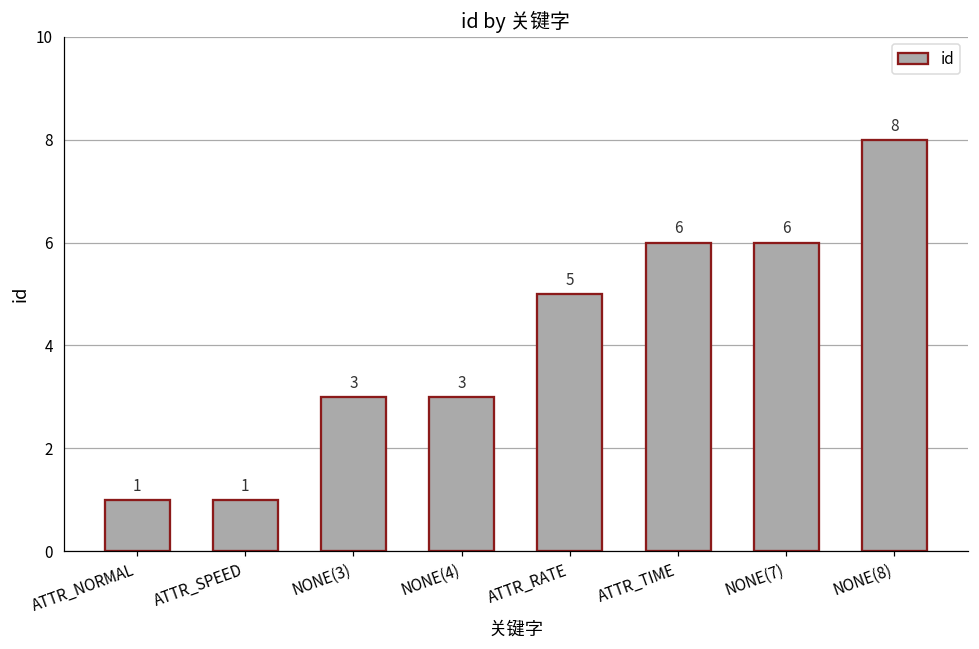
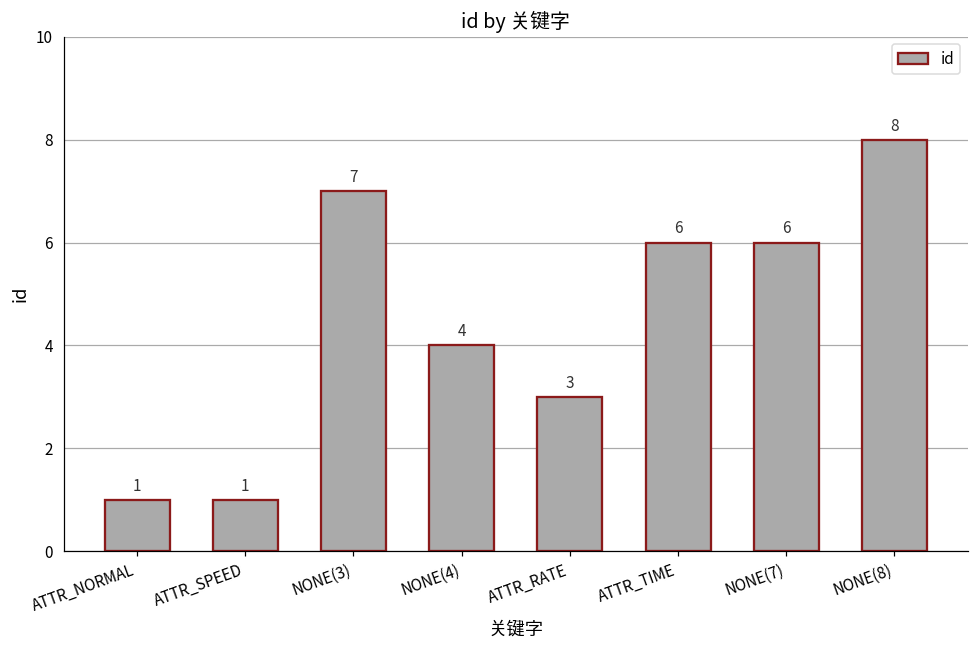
  {
    "ATTR_NORMAL": 1,
    "ATTR_SPEED": 1,
-   "NONE(3)": 3,
-   "NONE(4)": 3,
-   "ATTR_RATE": 5,
+   "NONE(3)": 7,
+   "NONE(4)": 4,
+   "ATTR_RATE": 3,
    "ATTR_TIME": 6,
    "NONE(7)": 6,
    "NONE(8)": 8
  }
